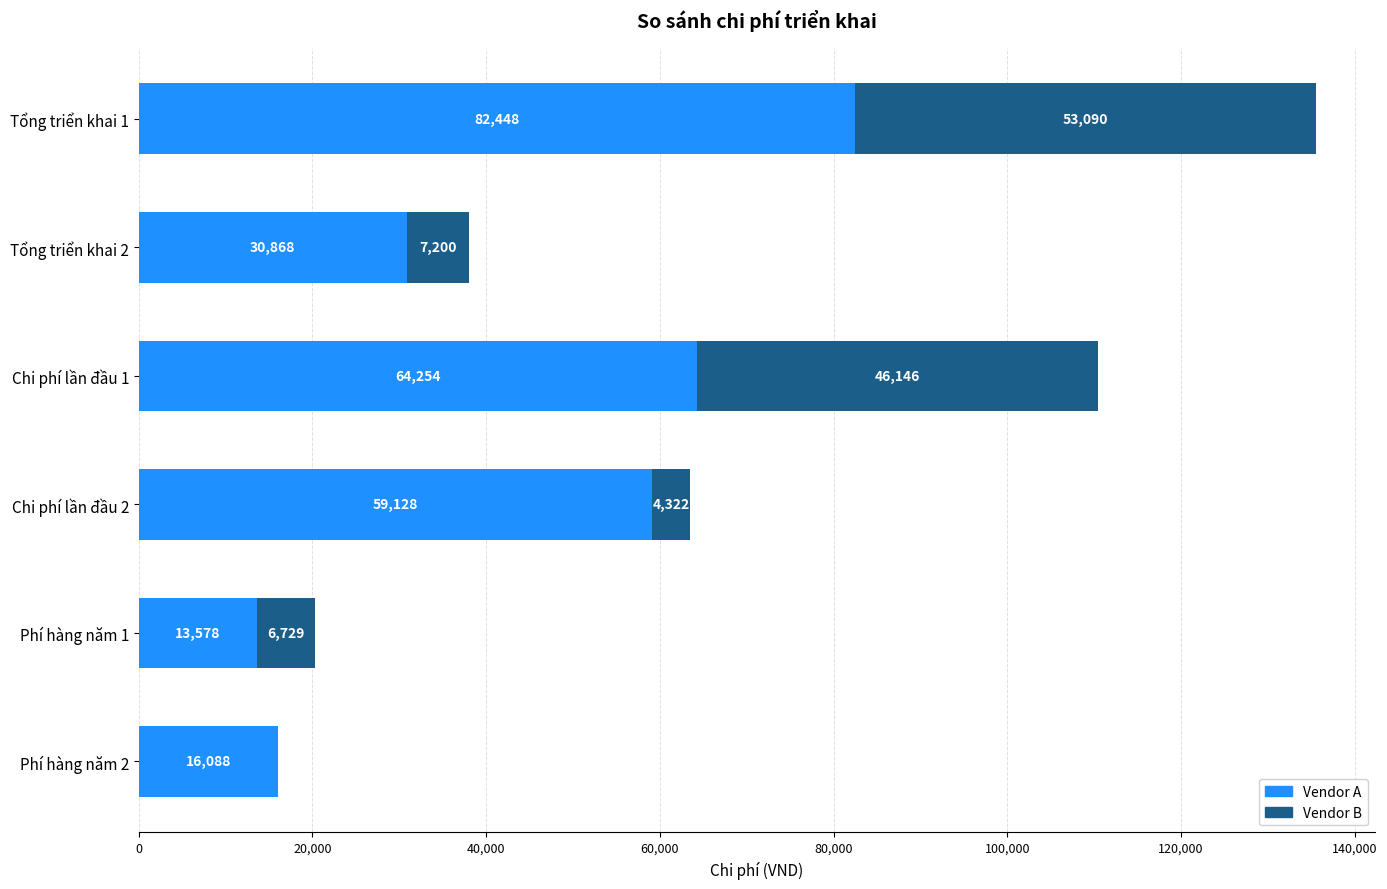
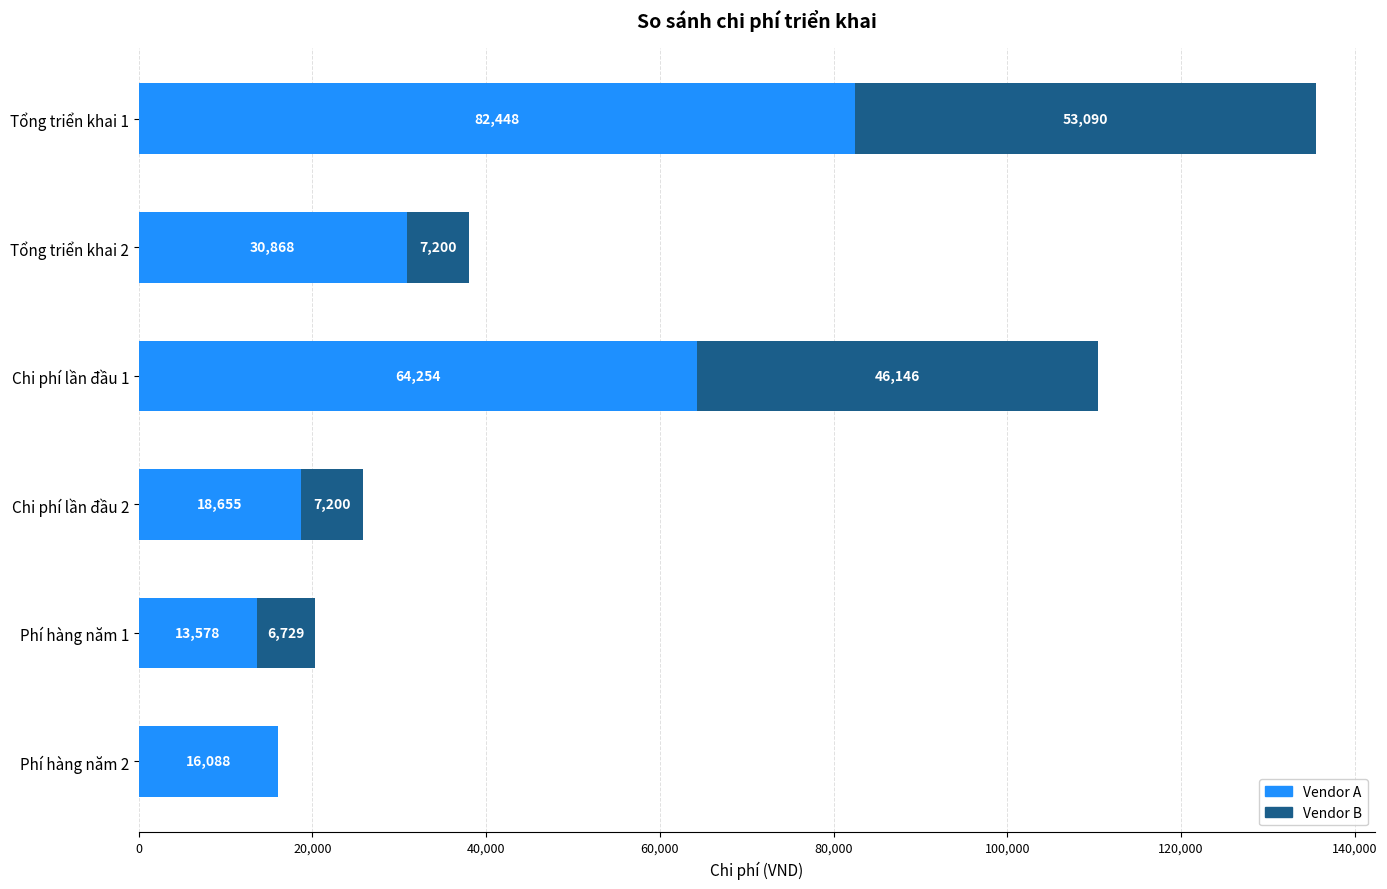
  {
    "Vendor A": {
      "Tổng triển khai 1": "82,448",
      "Tổng triển khai 2": "30,868",
      "Chi phí lần đầu 1": "64,254",
-     "Chi phí lần đầu 2": "59,128",
+     "Chi phí lần đầu 2": "18,655",
      "Phí hàng năm 1": "13,578",
      "Phí hàng năm 2": "16,088"
    },
    "Vendor B": {
      "Tổng triển khai 1": "53,090",
      "Tổng triển khai 2": "7,200",
      "Chi phí lần đầu 1": "46,146",
-     "Chi phí lần đầu 2": "4,322",
+     "Chi phí lần đầu 2": "7,200",
      "Phí hàng năm 1": "6,729"
    }
  }
